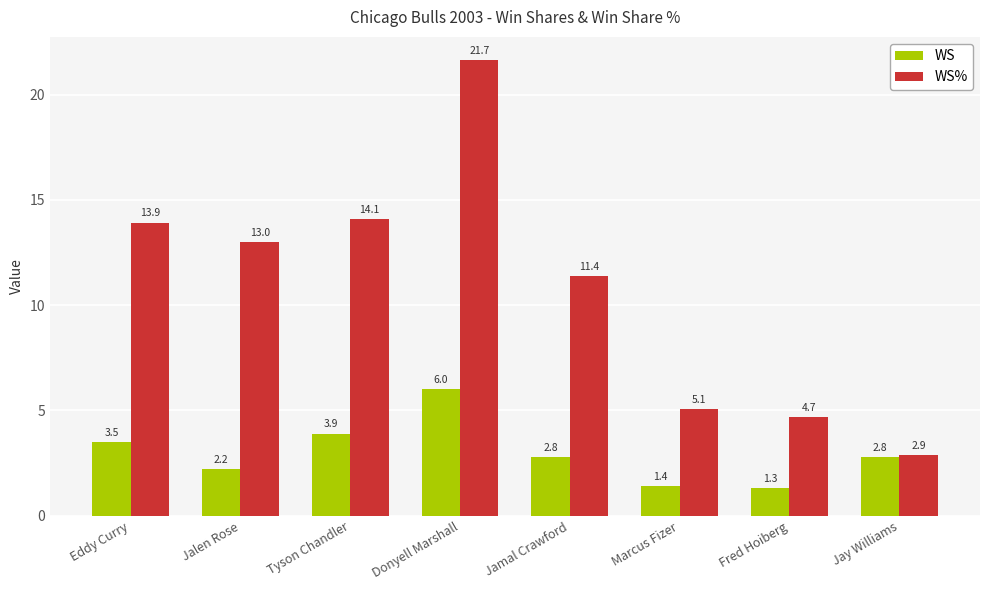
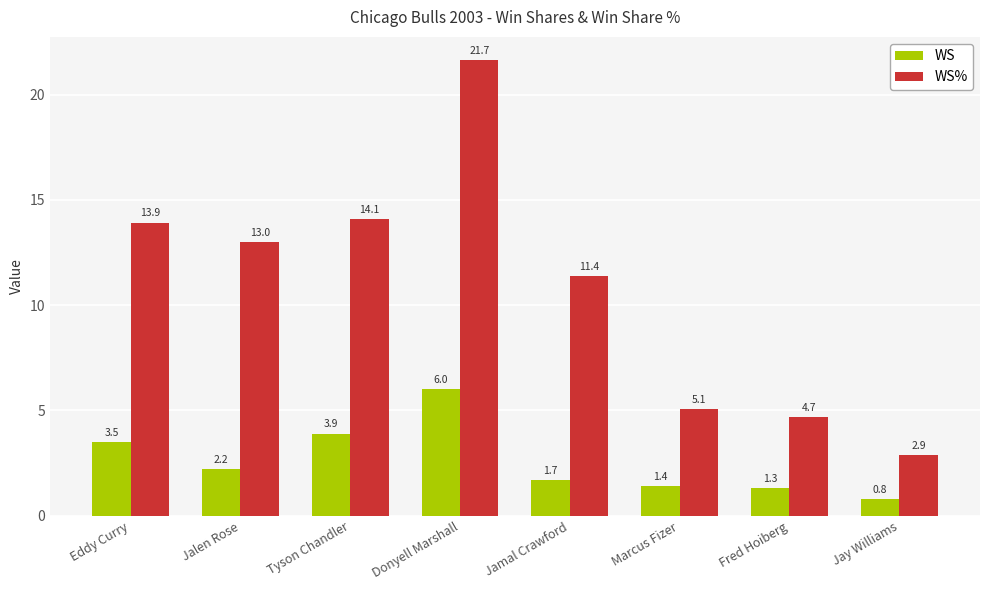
  {
    "WS": {
      "Eddy Curry": 3.5,
      "Jalen Rose": 2.2,
      "Tyson Chandler": 3.9,
      "Donyell Marshall": 6.0,
-     "Jamal Crawford": 2.8,
+     "Jamal Crawford": 1.7,
      "Marcus Fizer": 1.4,
      "Fred Hoiberg": 1.3,
-     "Jay Williams": 2.8
+     "Jay Williams": 0.8
    },
    "WS%": {
      "Eddy Curry": 13.9,
      "Jalen Rose": 13.0,
      "Tyson Chandler": 14.1,
      "Donyell Marshall": 21.7,
      "Jamal Crawford": 11.4,
      "Marcus Fizer": 5.1,
      "Fred Hoiberg": 4.7,
      "Jay Williams": 2.9
    }
  }
